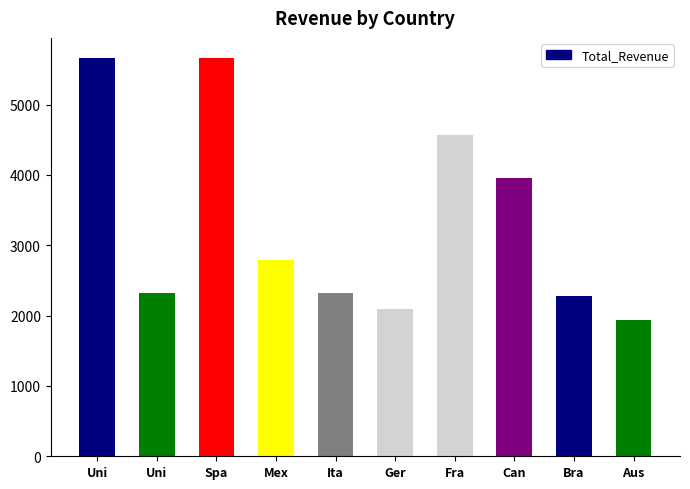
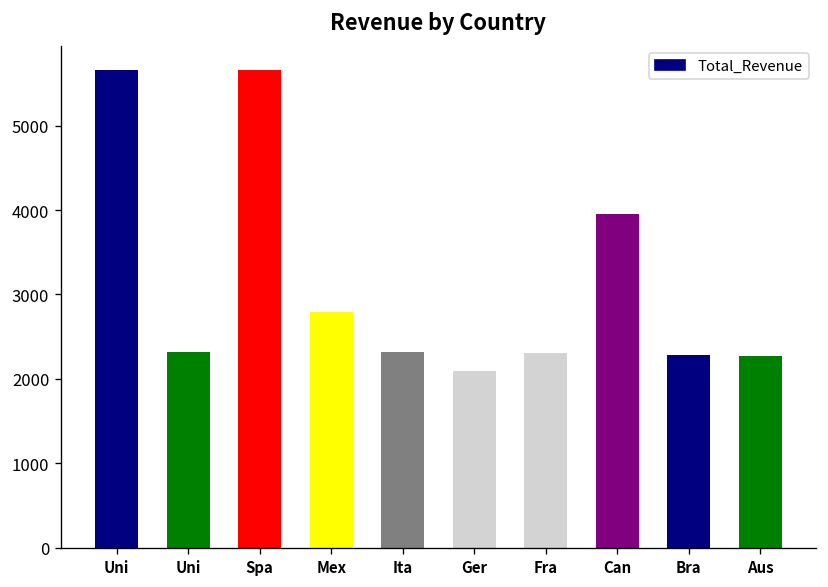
  {
    "Spa": 5700,
    "Mex": 2800,
    "Ita": 2300,
    "Ger": 2100,
-   "Fra": 4600,
+   "Fra": 2300,
    "Can": 4000,
    "Bra": 2300,
-   "Aus": 1900
+   "Aus": 2300
  }
